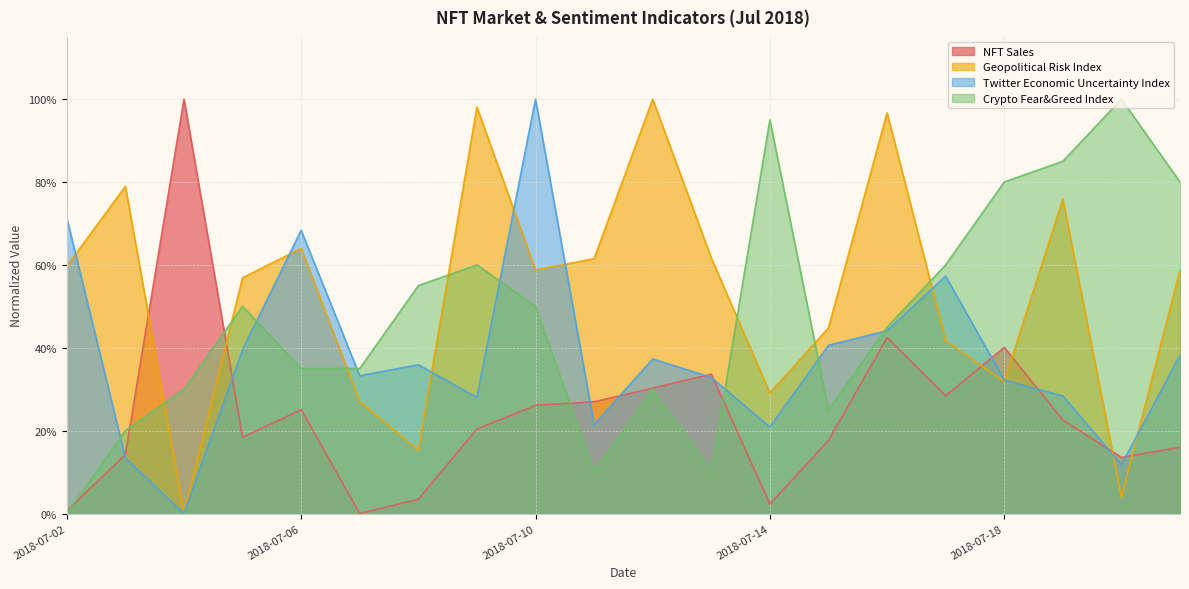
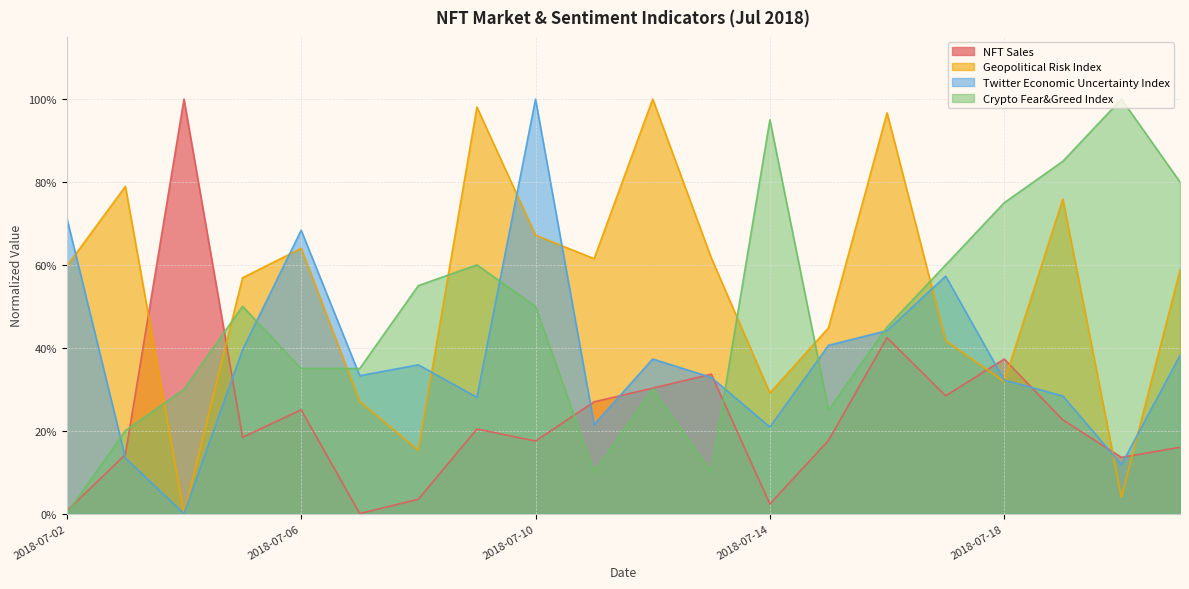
  {
    "NFT Sales": {
      "2018-07-02": "1%",
      "2018-07-06": "25%",
-     "2018-07-10": "26%",
+     "2018-07-10": "18%",
      "2018-07-14": "2%",
-     "2018-07-18": "40%"
+     "2018-07-18": "37%"
    },
    "Geopolitical Risk Index": {
      "2018-07-02": "60%",
      "2018-07-06": "64%",
-     "2018-07-10": "59%",
+     "2018-07-10": "67%",
      "2018-07-14": "29%"
    },
    "Twitter Economic Uncertainty Index": {
      "2018-07-02": "71%",
      "2018-07-06": "68%",
      "2018-07-10": "100%",
      "2018-07-14": "21%"
    },
    "Crypto Fear&Greed Index": {
      "2018-07-02": "0%",
      "2018-07-06": "35%",
      "2018-07-10": "50%",
      "2018-07-14": "95%",
-     "2018-07-18": "80%"
+     "2018-07-18": "75%"
    }
  }
